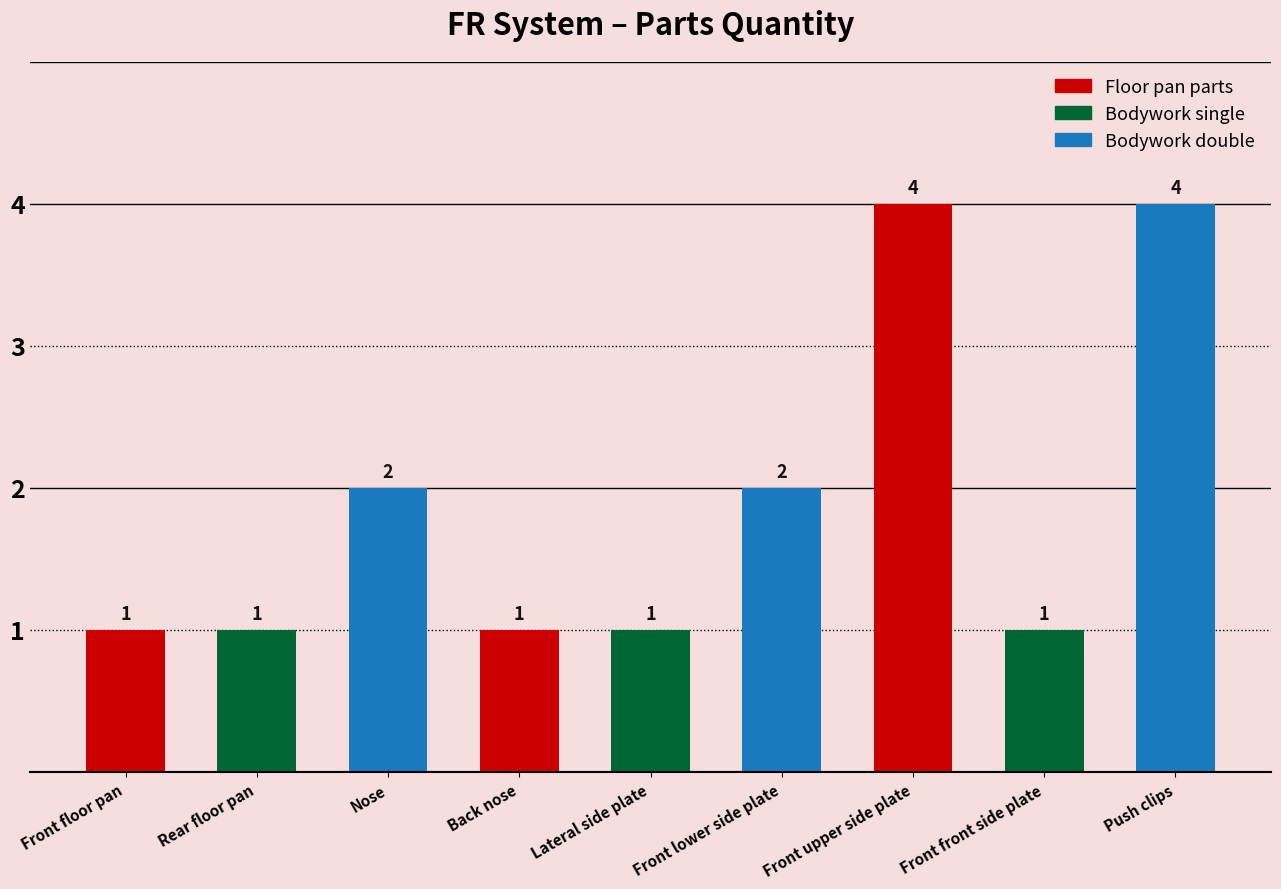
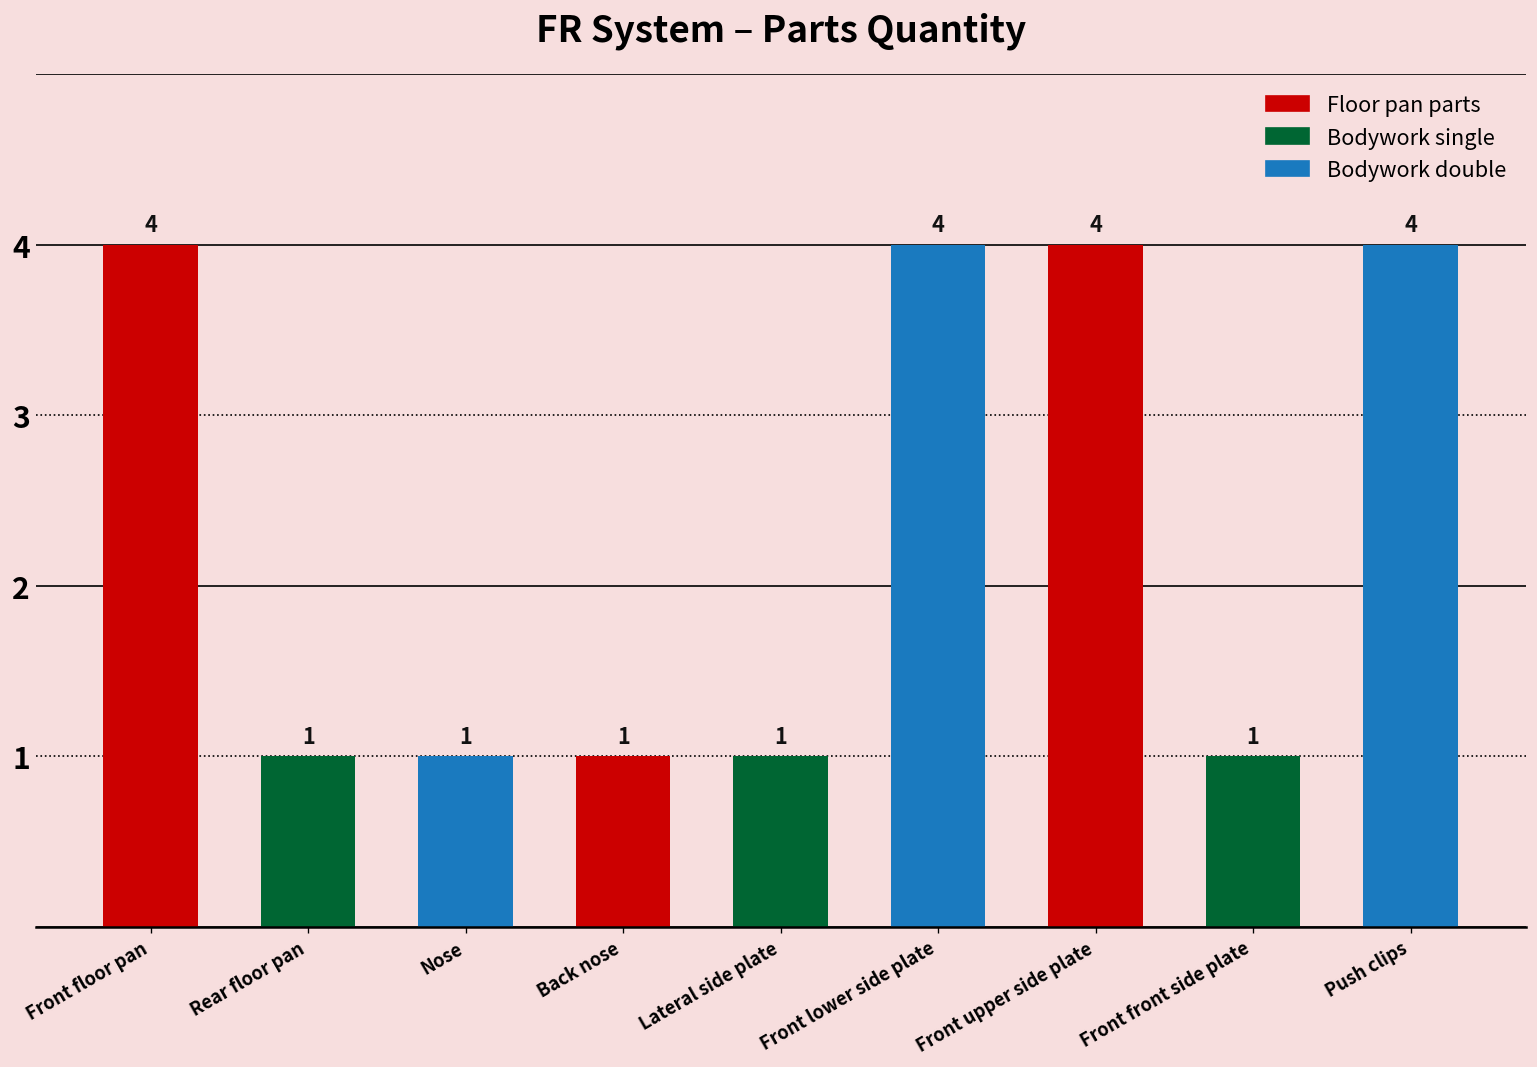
  {
-   "Front floor pan": 1,
+   "Front floor pan": 4,
    "Rear floor pan": 1,
-   "Nose": 2,
+   "Nose": 1,
    "Back nose": 1,
    "Lateral side plate": 1,
-   "Front lower side plate": 2,
+   "Front lower side plate": 4,
    "Front upper side plate": 4,
    "Front front side plate": 1,
    "Push clips": 4
  }
